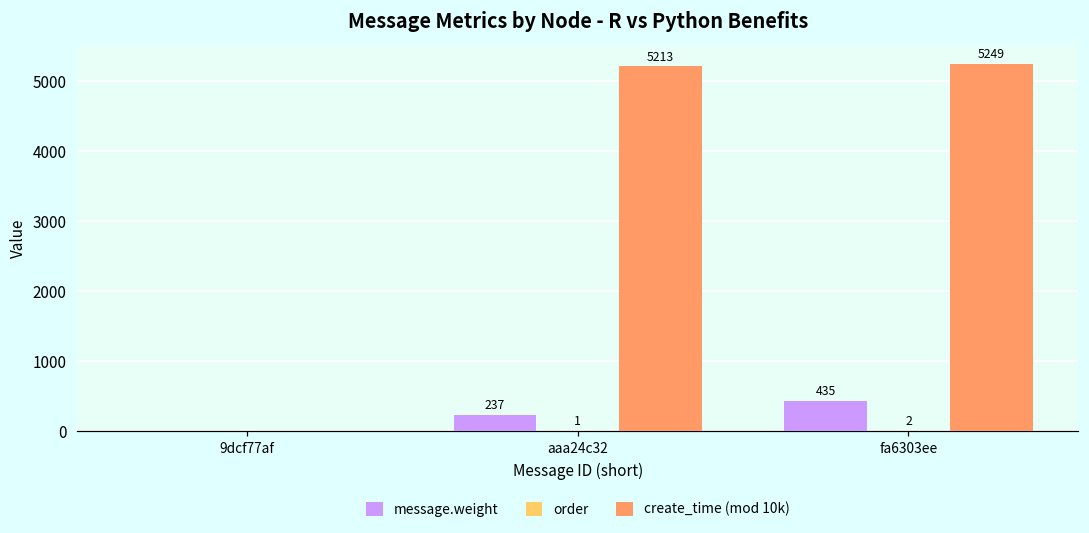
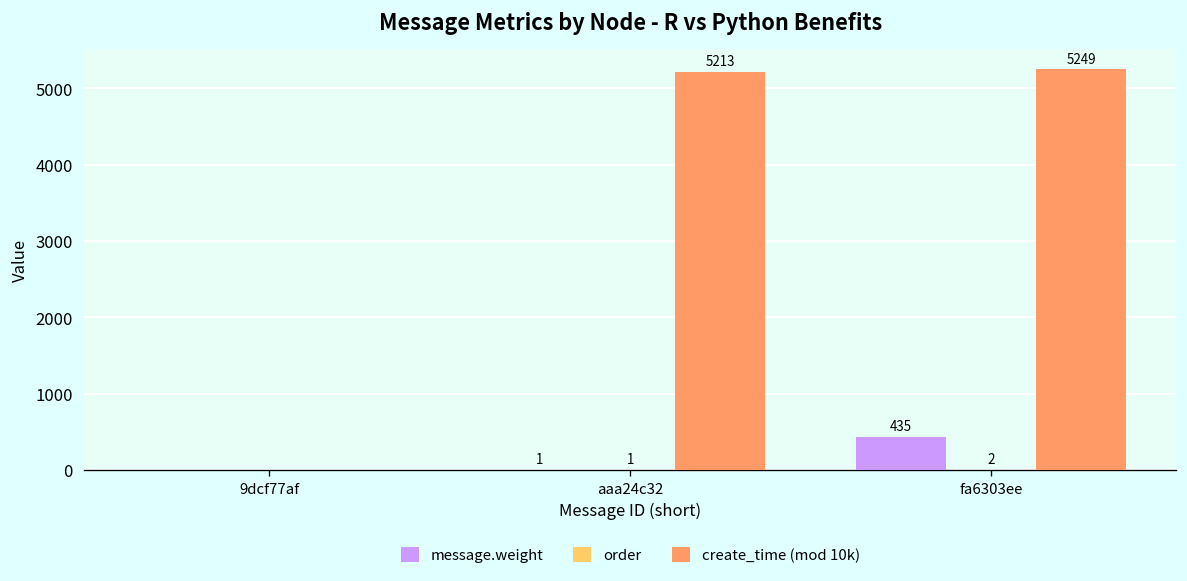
  {
    "message.weight": {
-     "aaa24c32": 237,
+     "aaa24c32": 1,
      "fa6303ee": 435
    }
  }
